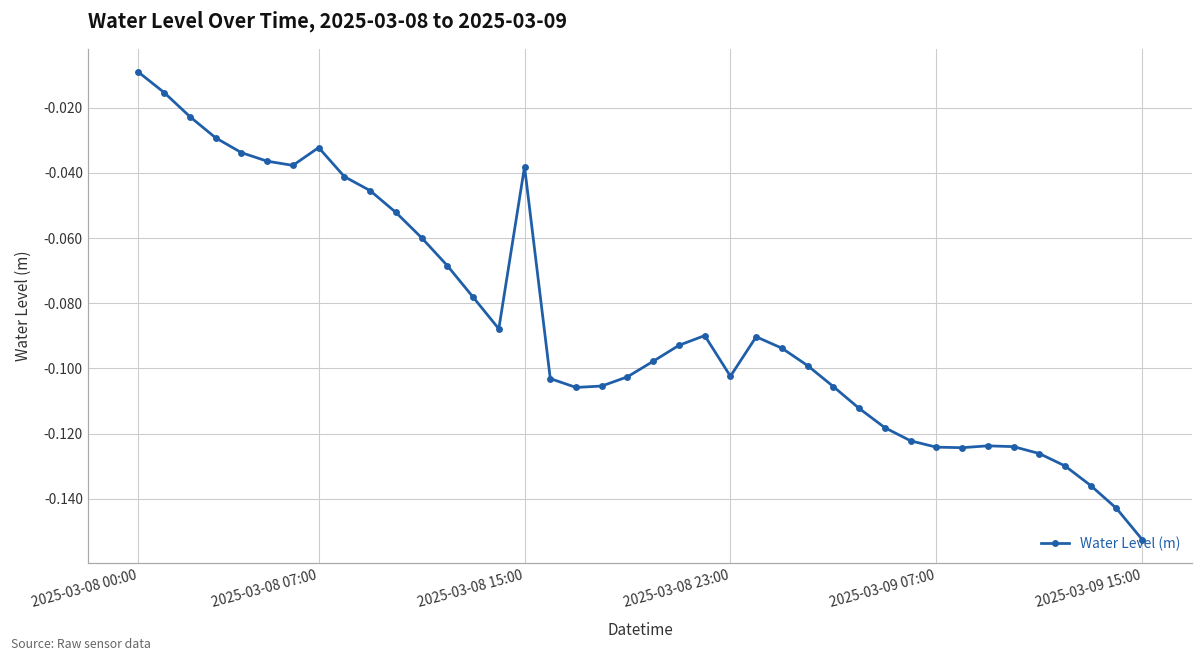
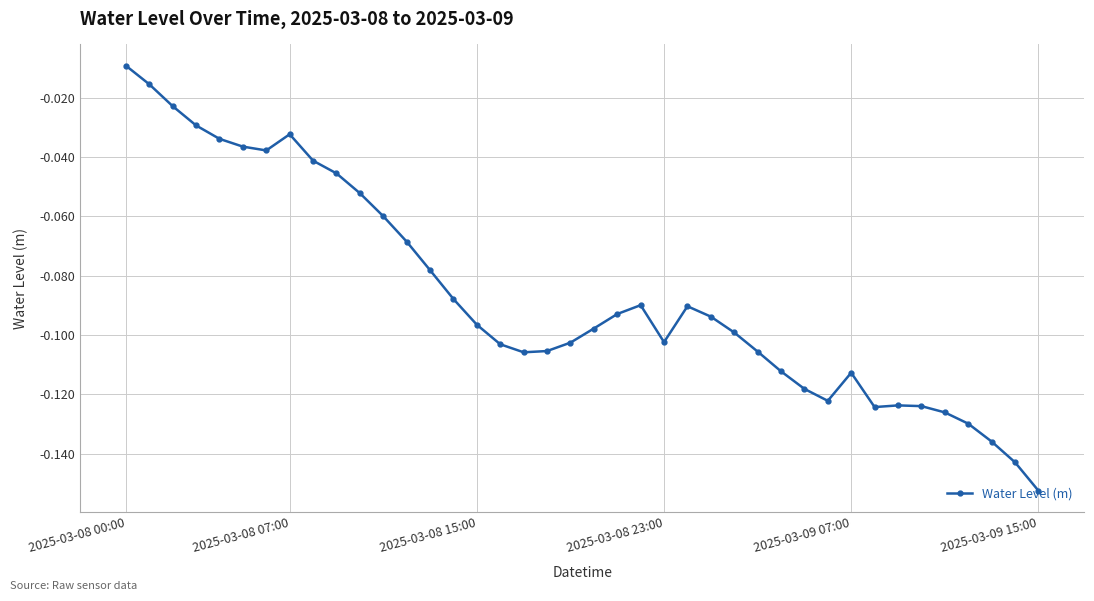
  {
    "2025-03-08 00:00": -0.009,
    "2025-03-08 07:00": -0.032,
-   "2025-03-08 15:00": -0.038,
+   "2025-03-08 15:00": -0.097,
    "2025-03-08 23:00": -0.102,
-   "2025-03-09 07:00": -0.124,
+   "2025-03-09 07:00": -0.113,
    "2025-03-09 15:00": -0.152
  }
